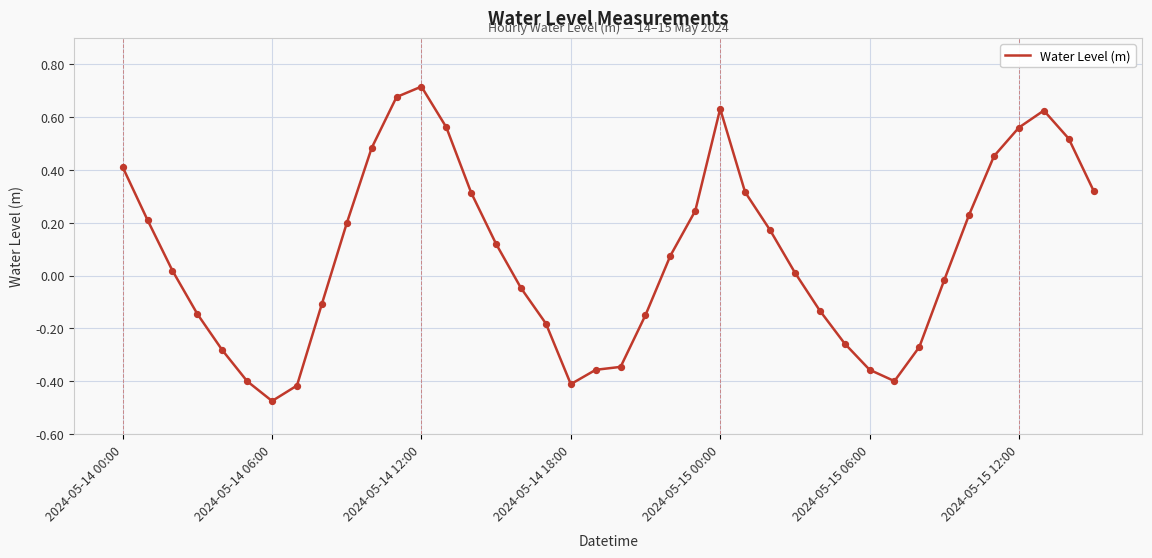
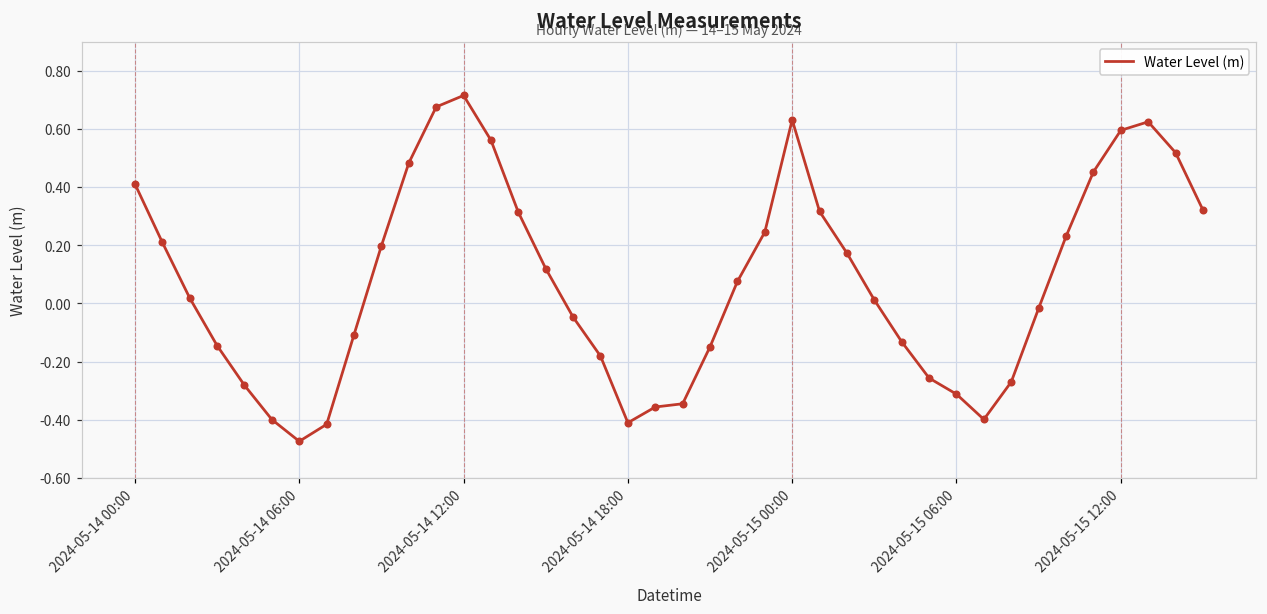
  {
    "2024-05-14 00:00": 0.41,
    "2024-05-14 06:00": -0.47,
    "2024-05-14 12:00": 0.72,
    "2024-05-14 18:00": -0.41,
    "2024-05-15 00:00": 0.63,
-   "2024-05-15 06:00": -0.36,
-   "2024-05-15 12:00": 0.56
+   "2024-05-15 06:00": -0.31,
+   "2024-05-15 12:00": 0.60
  }
